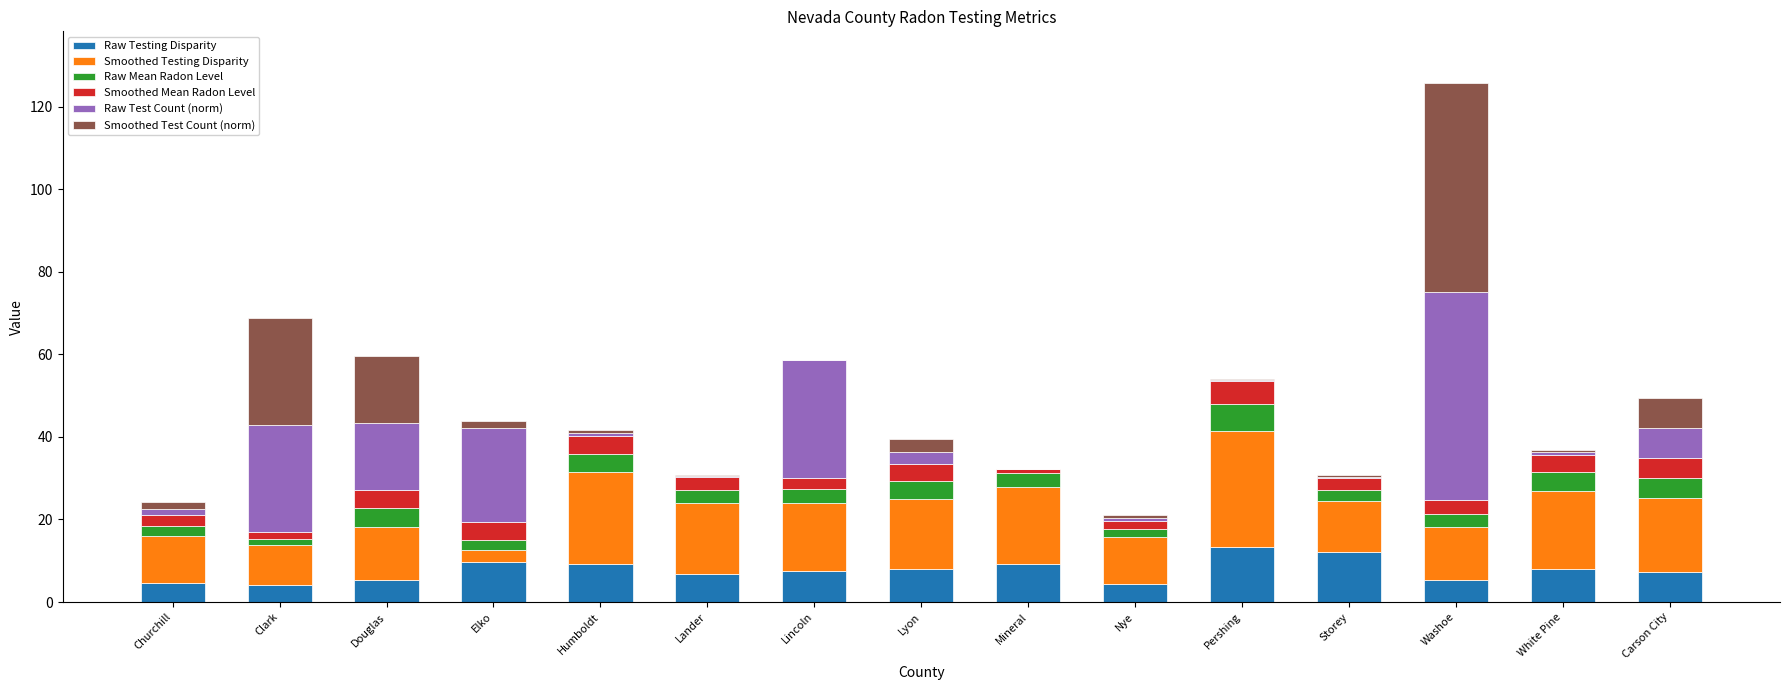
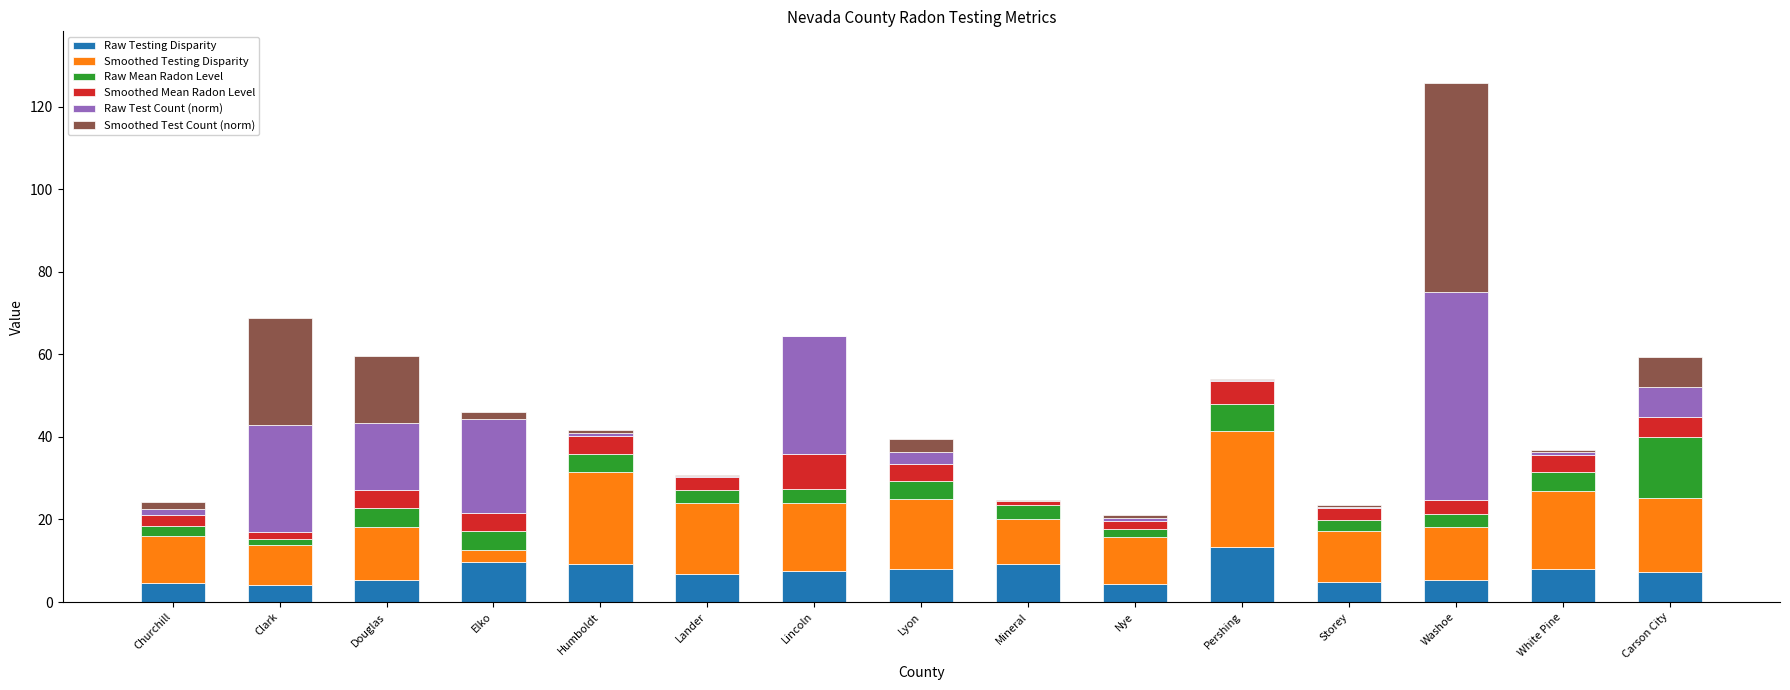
  {
    "Raw Testing Disparity": {
      "Churchill": 5,
      "Clark": 4,
      "Douglas": 5,
      "Elko": 10,
      "Humboldt": 9,
      "Lander": 7,
      "Lincoln": 8,
      "Lyon": 8,
      "Mineral": 9,
      "Nye": 4,
      "Pershing": 13,
-     "Storey": 12,
+     "Storey": 5,
      "Washoe": 5,
      "White Pine": 8,
      "Carson City": 7
    },
    "Smoothed Testing Disparity": {
      "Churchill": 11,
      "Clark": 10,
      "Douglas": 13,
      "Elko": 3,
      "Humboldt": 22,
      "Lander": 17,
      "Lincoln": 17,
      "Lyon": 17,
-     "Mineral": 19,
+     "Mineral": 11,
      "Nye": 11,
      "Pershing": 28,
      "Storey": 12,
      "Washoe": 13,
      "White Pine": 19,
      "Carson City": 18
    },
    "Raw Mean Radon Level": {
      "Churchill": 3,
      "Clark": 2,
      "Douglas": 5,
-     "Elko": 2,
+     "Elko": 5,
      "Humboldt": 4,
      "Lander": 3,
      "Lincoln": 3,
      "Lyon": 4,
      "Mineral": 3,
      "Nye": 2,
      "Pershing": 7,
      "Storey": 3,
      "Washoe": 3,
      "White Pine": 4,
-     "Carson City": 5
+     "Carson City": 15
    },
    "Smoothed Mean Radon Level": {
      "Churchill": 3,
      "Clark": 2,
      "Douglas": 5,
      "Elko": 4,
      "Humboldt": 4,
      "Lander": 3,
-     "Lincoln": 3,
+     "Lincoln": 9,
      "Lyon": 4,
      "Mineral": 1,
      "Nye": 2,
      "Pershing": 6,
      "Storey": 3,
      "Washoe": 3,
      "White Pine": 4,
      "Carson City": 5
    },
    "Raw Test Count (norm)": {
      "Churchill": 2,
      "Clark": 26,
      "Douglas": 16,
      "Elko": 23,
      "Humboldt": 1,
      "Lincoln": 28,
      "Lyon": 3,
      "Nye": 1,
      "Washoe": 50,
      "White Pine": 1,
      "Carson City": 7
    },
    "Smoothed Test Count (norm)": {
      "Churchill": 2,
      "Clark": 26,
      "Douglas": 16,
      "Elko": 2,
      "Humboldt": 1,
      "Lyon": 3,
      "Nye": 1,
      "Washoe": 50,
      "White Pine": 1,
      "Carson City": 7
    }
  }
